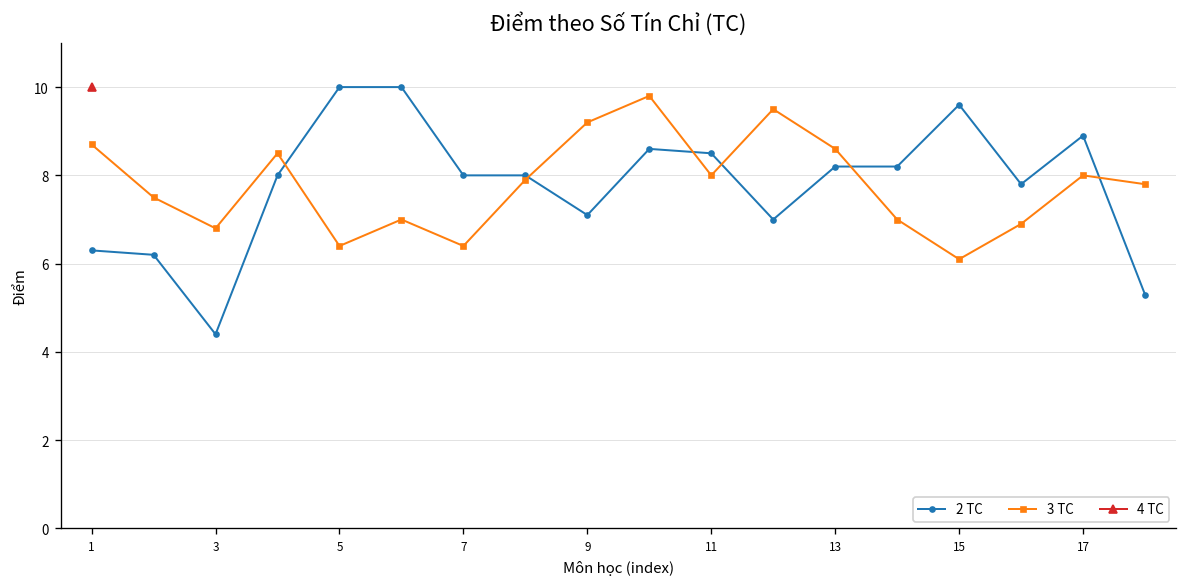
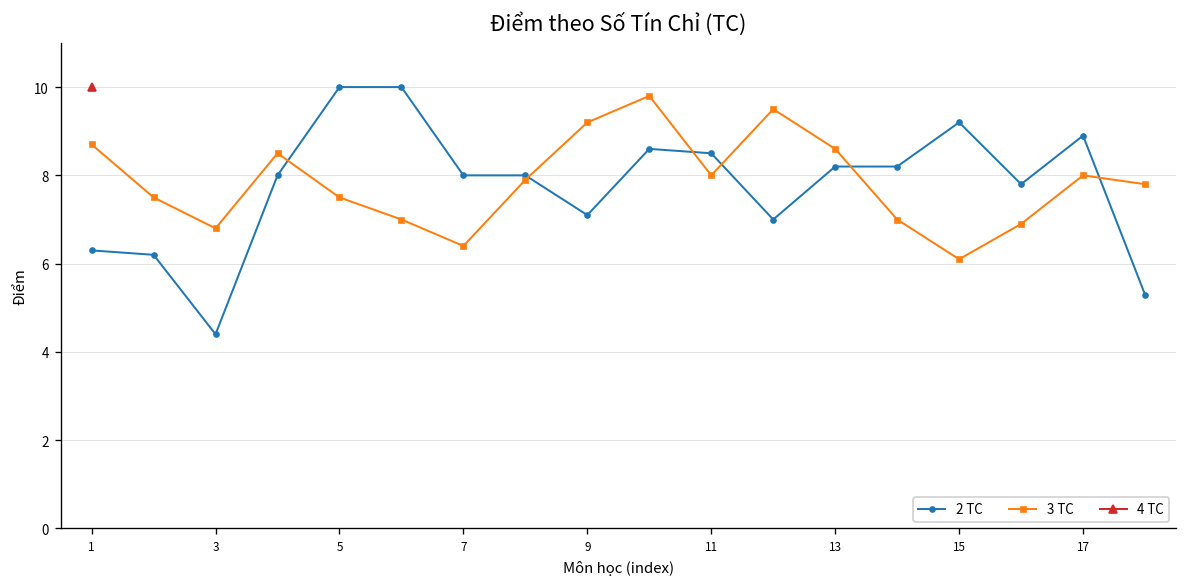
  {
    "2 TC": {
      "1": 6.3,
      "3": 4.4,
      "5": 10.0,
      "7": 8.0,
      "9": 7.1,
      "11": 8.5,
      "13": 8.2,
-     "15": 9.6,
+     "15": 9.2,
      "17": 8.9
    },
    "3 TC": {
      "1": 8.7,
      "3": 6.8,
-     "5": 6.4,
+     "5": 7.5,
      "7": 6.4,
      "9": 9.2,
      "11": 8.0,
      "13": 8.6,
      "15": 6.1,
      "17": 8.0
    },
    "4 TC": {
      "1": 10.0
    }
  }
